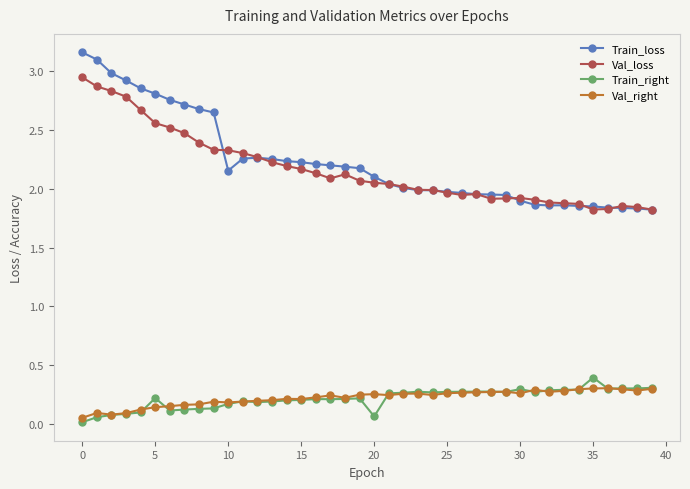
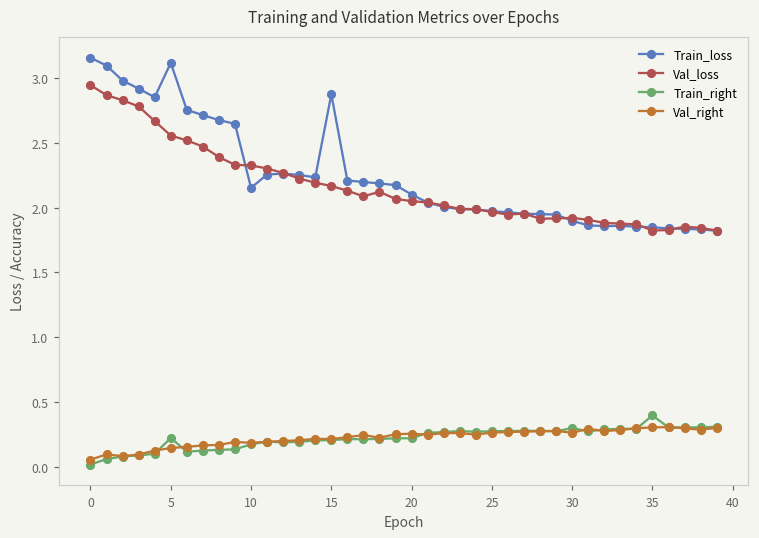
  {
    "Train_loss": {
      "0": 3.16,
-     "5": 2.81,
+     "5": 3.12,
      "10": 2.15,
-     "15": 2.23,
+     "15": 2.88,
      "20": 2.10,
      "30": 1.90,
      "35": 1.85
    },
    "Train_right": {
      "0": 0.02,
      "5": 0.22,
-     "20": 0.07,
+     "20": 0.22,
      "30": 0.30,
      "35": 0.40
    }
  }
